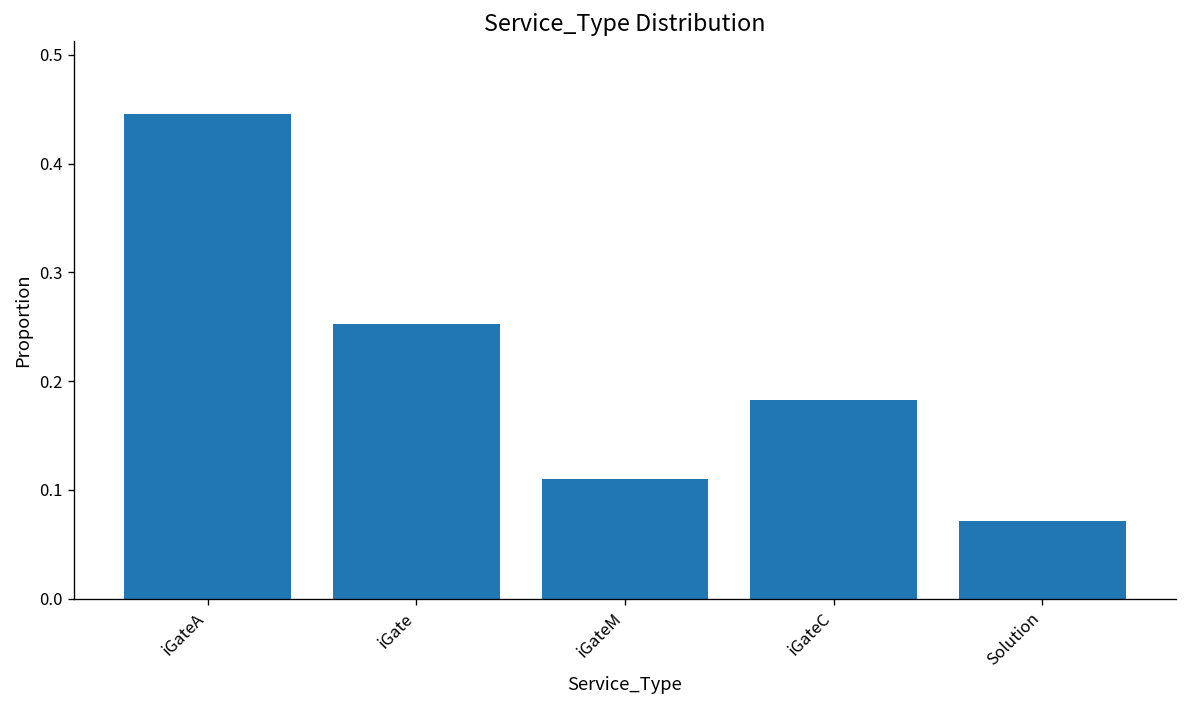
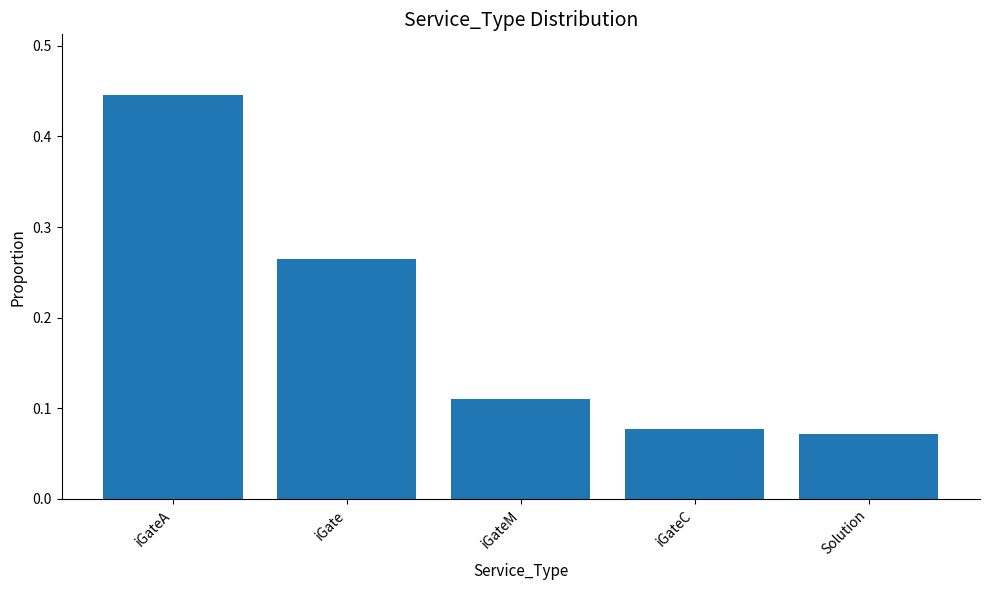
  {
    "iGateA": 0.45,
-   "iGate": 0.25,
+   "iGate": 0.26,
    "iGateM": 0.11,
-   "iGateC": 0.18,
+   "iGateC": 0.08,
    "Solution": 0.07
  }
